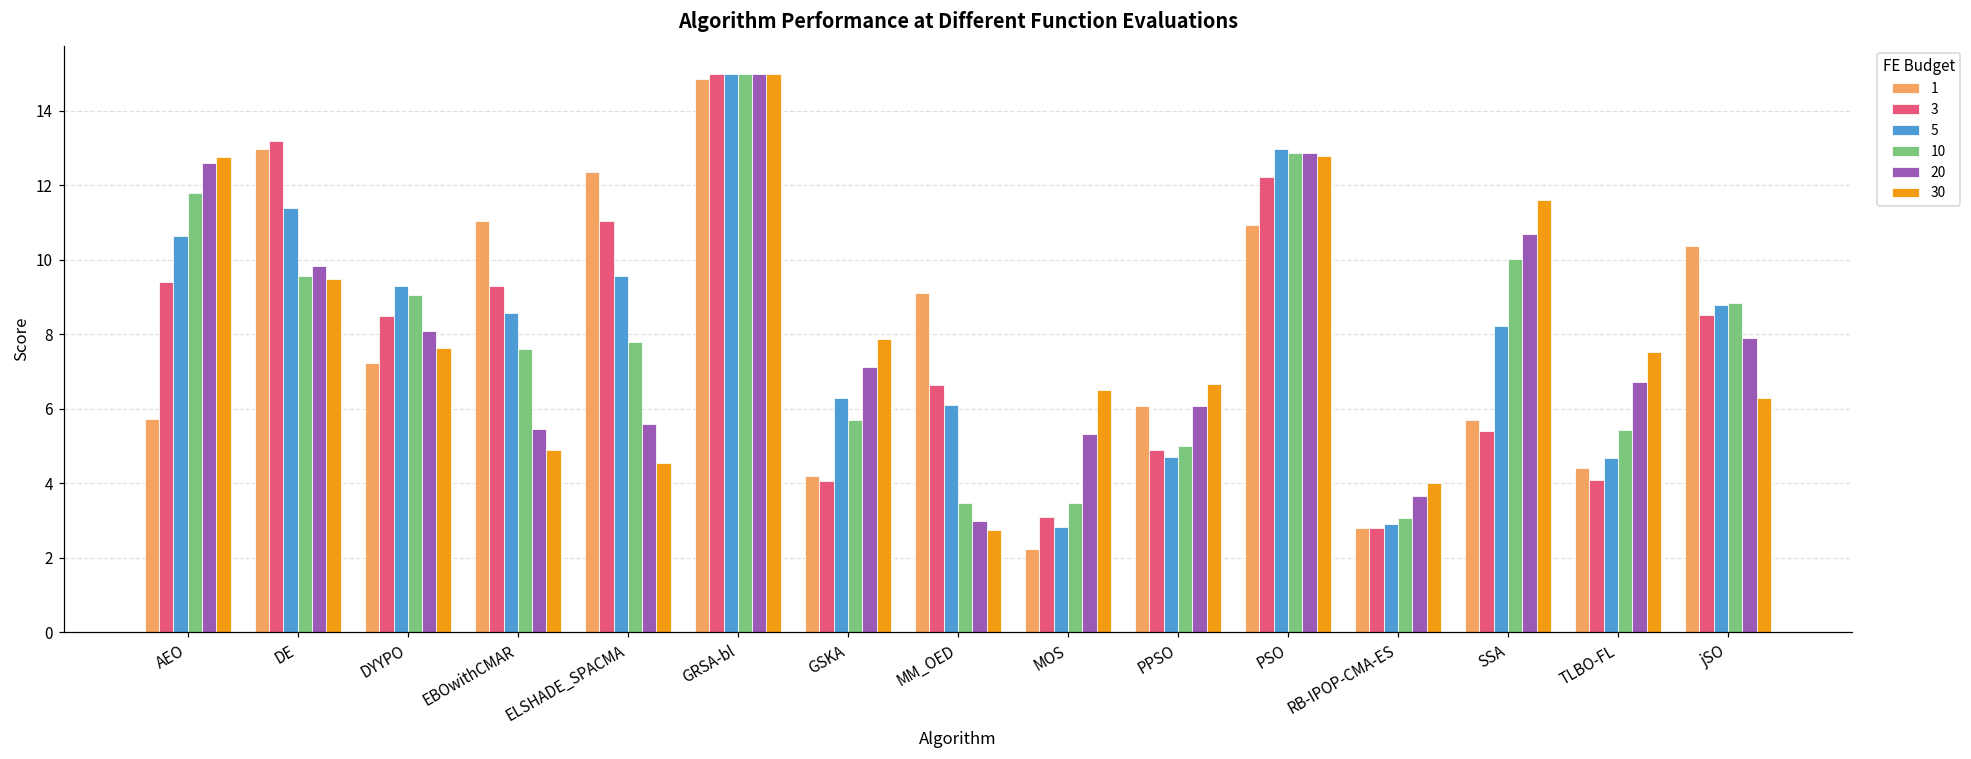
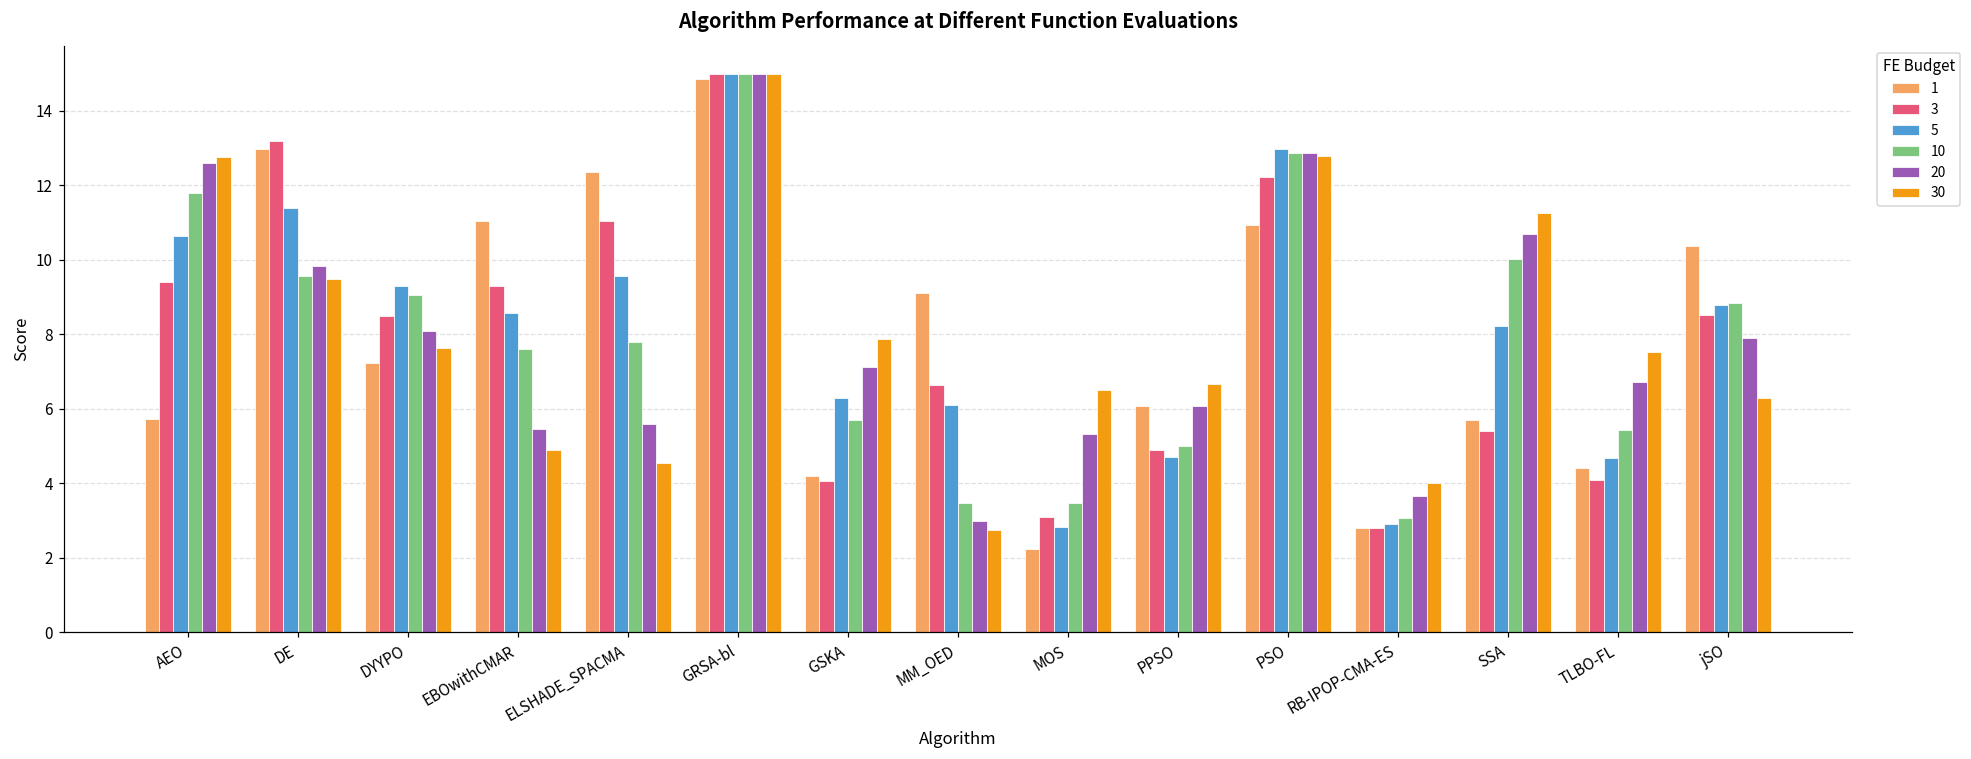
  {
    "1": {
      "AEO": 5.7,
      "DE": 13.0,
      "DYYPO": 7.2,
      "EBOwithCMAR": 11.0,
      "ELSHADE_SPACMA": 12.4,
      "GRSA-bl": 14.9,
      "GSKA": 4.2,
      "MM_OED": 9.1,
      "MOS": 2.2,
      "PPSO": 6.1,
      "PSO": 10.9,
      "RB-IPOP-CMA-ES": 2.8,
      "SSA": 5.7,
      "TLBO-FL": 4.4,
      "jSO": 10.4
    },
    "3": {
      "AEO": 9.4,
      "DE": 13.2,
      "DYYPO": 8.5,
      "EBOwithCMAR": 9.3,
      "ELSHADE_SPACMA": 11.0,
      "GRSA-bl": 15.0,
      "GSKA": 4.1,
      "MM_OED": 6.6,
      "MOS": 3.1,
      "PPSO": 4.9,
      "PSO": 12.2,
      "RB-IPOP-CMA-ES": 2.8,
      "SSA": 5.4,
      "TLBO-FL": 4.1,
      "jSO": 8.5
    },
    "5": {
      "AEO": 10.6,
      "DE": 11.4,
      "DYYPO": 9.3,
      "EBOwithCMAR": 8.6,
      "ELSHADE_SPACMA": 9.6,
      "GRSA-bl": 15.0,
      "GSKA": 6.3,
      "MM_OED": 6.1,
      "MOS": 2.8,
      "PPSO": 4.7,
      "PSO": 13.0,
      "RB-IPOP-CMA-ES": 2.9,
      "SSA": 8.2,
      "TLBO-FL": 4.7,
      "jSO": 8.8
    },
    "10": {
      "AEO": 11.8,
      "DE": 9.6,
      "DYYPO": 9.1,
      "EBOwithCMAR": 7.6,
      "ELSHADE_SPACMA": 7.8,
      "GRSA-bl": 15.0,
      "GSKA": 5.7,
      "MM_OED": 3.5,
      "MOS": 3.5,
      "PPSO": 5.0,
      "PSO": 12.9,
      "RB-IPOP-CMA-ES": 3.1,
      "SSA": 10.0,
      "TLBO-FL": 5.4,
      "jSO": 8.8
    },
    "20": {
      "AEO": 12.6,
      "DE": 9.8,
      "DYYPO": 8.1,
      "EBOwithCMAR": 5.5,
      "ELSHADE_SPACMA": 5.6,
      "GRSA-bl": 15.0,
      "GSKA": 7.1,
      "MM_OED": 3.0,
      "MOS": 5.3,
      "PPSO": 6.1,
      "PSO": 12.9,
      "RB-IPOP-CMA-ES": 3.7,
      "SSA": 10.7,
      "TLBO-FL": 6.7,
      "jSO": 7.9
    },
    "30": {
      "AEO": 12.8,
      "DE": 9.5,
      "DYYPO": 7.6,
      "EBOwithCMAR": 4.9,
      "ELSHADE_SPACMA": 4.5,
      "GRSA-bl": 15.0,
      "GSKA": 7.9,
      "MM_OED": 2.7,
      "MOS": 6.5,
      "PPSO": 6.7,
      "PSO": 12.8,
      "RB-IPOP-CMA-ES": 4.0,
-     "SSA": 11.6,
+     "SSA": 11.3,
      "TLBO-FL": 7.5,
      "jSO": 6.3
    }
  }
